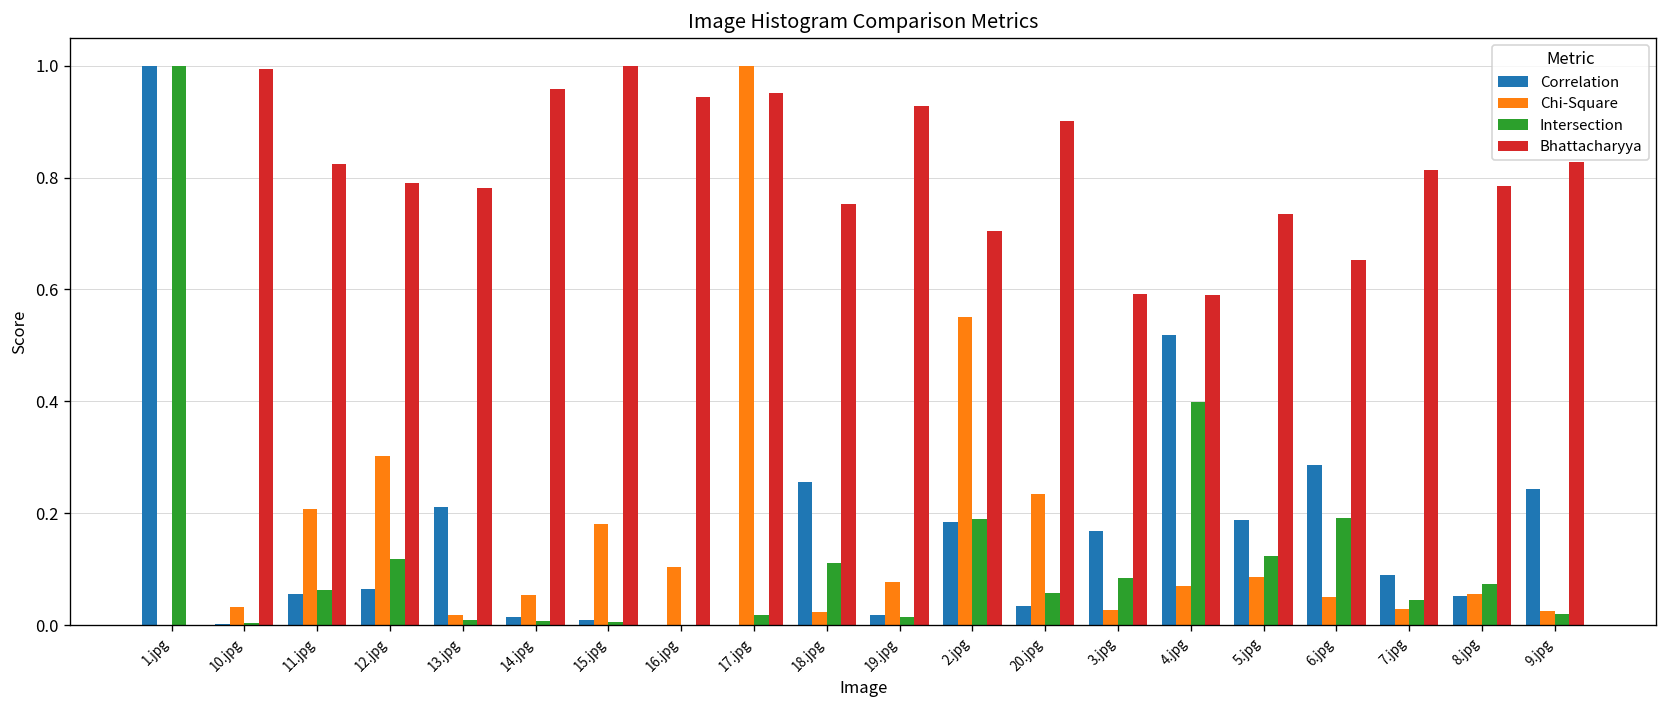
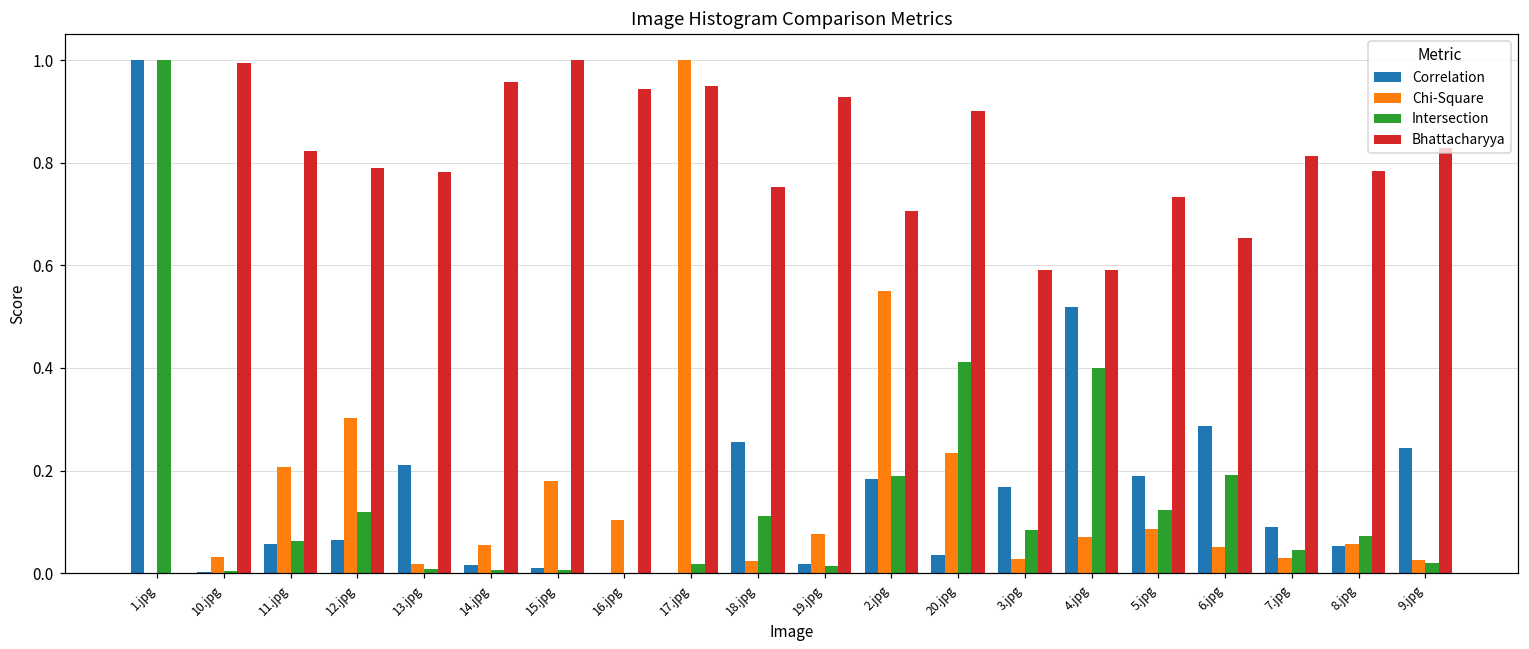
  {
    "Correlation": {
      "1.jpg": 1.00,
      "11.jpg": 0.06,
      "12.jpg": 0.07,
      "13.jpg": 0.21,
      "14.jpg": 0.02,
      "15.jpg": 0.01,
      "17.jpg": 0.00,
      "18.jpg": 0.26,
      "19.jpg": 0.02,
      "2.jpg": 0.18,
      "20.jpg": 0.04,
      "3.jpg": 0.17,
      "4.jpg": 0.52,
      "5.jpg": 0.19,
      "6.jpg": 0.29,
      "7.jpg": 0.09,
      "8.jpg": 0.05,
      "9.jpg": 0.24
    },
    "Chi-Square": {
      "1.jpg": 0.00,
      "10.jpg": 0.03,
      "11.jpg": 0.21,
      "12.jpg": 0.30,
      "13.jpg": 0.02,
      "14.jpg": 0.05,
      "15.jpg": 0.18,
      "16.jpg": 0.10,
      "17.jpg": 1.00,
      "18.jpg": 0.02,
      "19.jpg": 0.08,
      "2.jpg": 0.55,
      "20.jpg": 0.23,
      "3.jpg": 0.03,
      "4.jpg": 0.07,
      "5.jpg": 0.09,
      "6.jpg": 0.05,
      "7.jpg": 0.03,
      "8.jpg": 0.06,
      "9.jpg": 0.03
    },
    "Intersection": {
      "1.jpg": 1.00,
      "11.jpg": 0.06,
      "12.jpg": 0.12,
      "13.jpg": 0.01,
      "14.jpg": 0.01,
      "16.jpg": 0.00,
      "17.jpg": 0.02,
      "18.jpg": 0.11,
      "19.jpg": 0.01,
      "2.jpg": 0.19,
-     "20.jpg": 0.06,
+     "20.jpg": 0.41,
      "3.jpg": 0.08,
      "4.jpg": 0.40,
      "5.jpg": 0.12,
      "6.jpg": 0.19,
      "7.jpg": 0.05,
      "8.jpg": 0.07,
      "9.jpg": 0.02
    },
    "Bhattacharyya": {
      "1.jpg": 0.00,
      "10.jpg": 0.99,
      "11.jpg": 0.82,
      "12.jpg": 0.79,
      "13.jpg": 0.78,
      "14.jpg": 0.96,
      "15.jpg": 1.00,
      "16.jpg": 0.94,
      "17.jpg": 0.95,
      "18.jpg": 0.75,
      "19.jpg": 0.93,
      "2.jpg": 0.71,
      "20.jpg": 0.90,
      "3.jpg": 0.59,
      "4.jpg": 0.59,
      "5.jpg": 0.73,
      "6.jpg": 0.65,
      "7.jpg": 0.81,
      "8.jpg": 0.78
    }
  }
